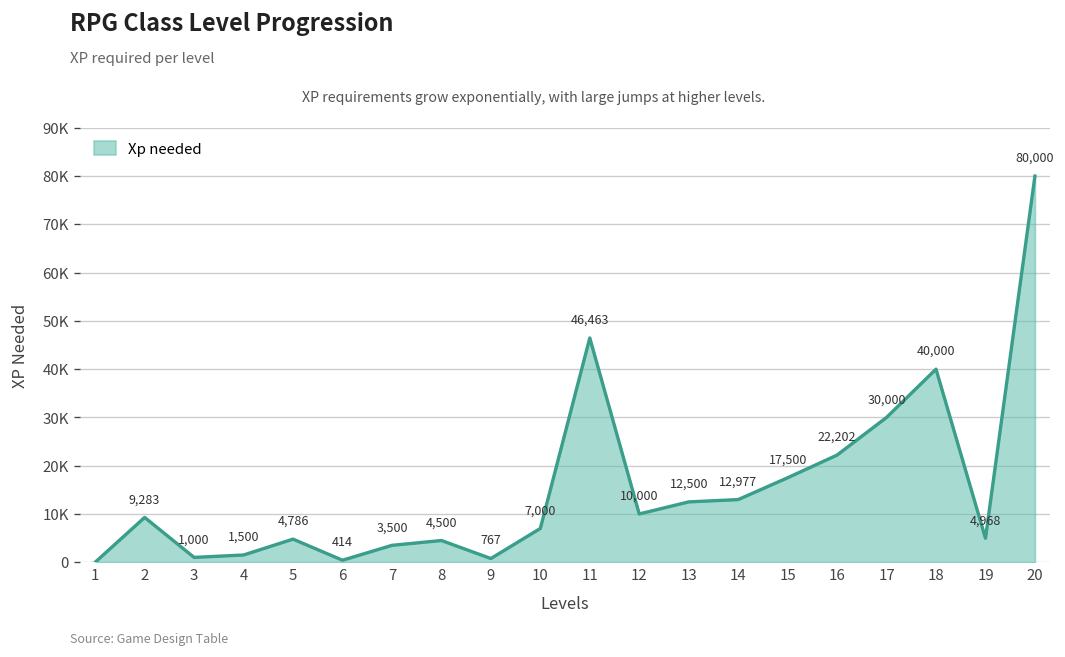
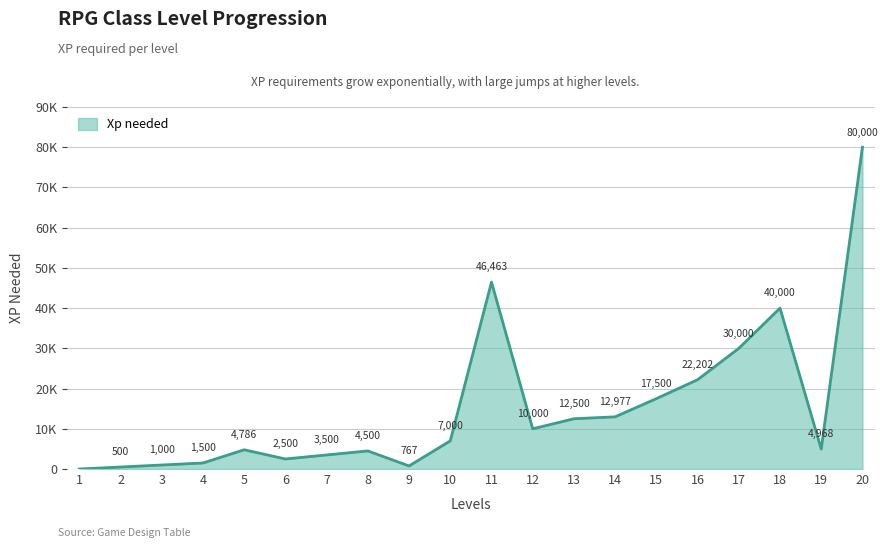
  {
-   "2": "9,283",
+   "2": "500",
    "3": "1,000",
    "4": "1,500",
    "5": "4,786",
-   "6": "414",
+   "6": "2,500",
    "7": "3,500",
    "8": "4,500",
    "9": "767",
    "10": "7,000",
    "11": "46,463",
    "12": "10,000",
    "13": "12,500",
    "14": "12,977",
    "15": "17,500",
    "16": "22,202",
    "17": "30,000",
    "18": "40,000",
    "19": "4,968",
    "20": "80,000"
  }
